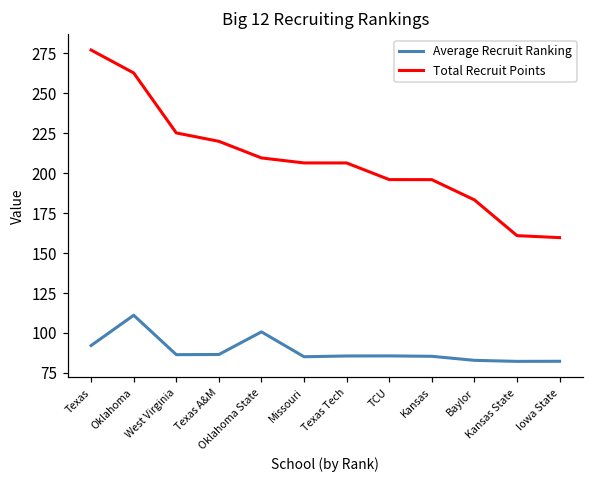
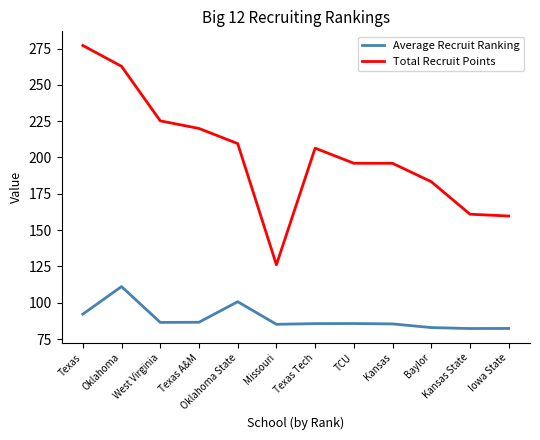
  {
    "Average Recruit Ranking": {
      "Texas": 92,
      "Oklahoma": 111,
      "West Virginia": 86,
      "Texas A&M": 87,
      "Oklahoma State": 101,
      "Missouri": 85,
      "Texas Tech": 86,
      "TCU": 86,
      "Kansas": 85,
      "Baylor": 83,
      "Kansas State": 82,
      "Iowa State": 82
    },
    "Total Recruit Points": {
      "Texas": 277,
      "Oklahoma": 263,
      "West Virginia": 225,
      "Texas A&M": 220,
      "Oklahoma State": 210,
-     "Missouri": 206,
+     "Missouri": 126,
      "Texas Tech": 206,
      "TCU": 196,
      "Kansas": 196,
      "Baylor": 183,
      "Kansas State": 161,
      "Iowa State": 160
    }
  }
